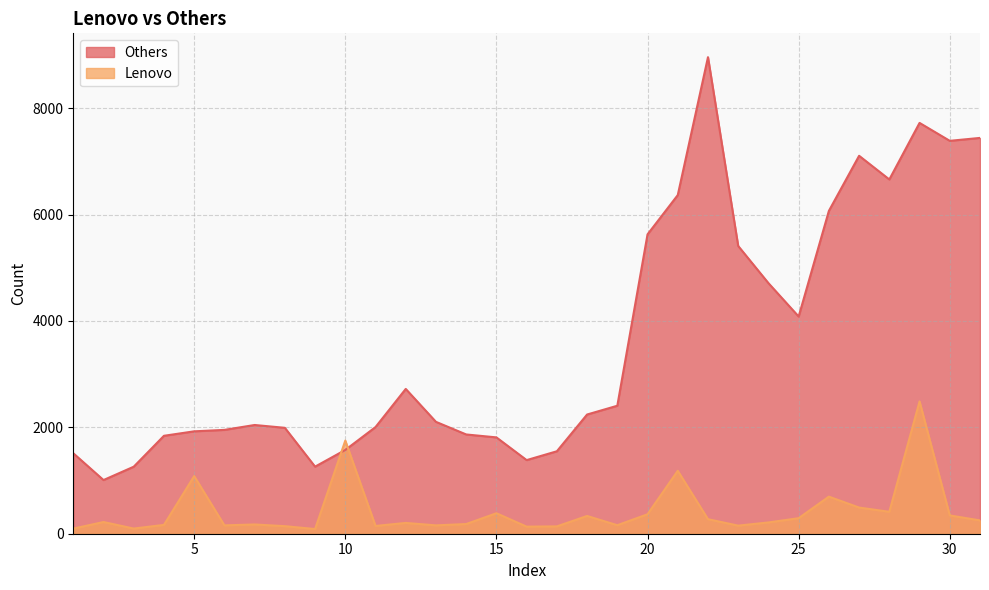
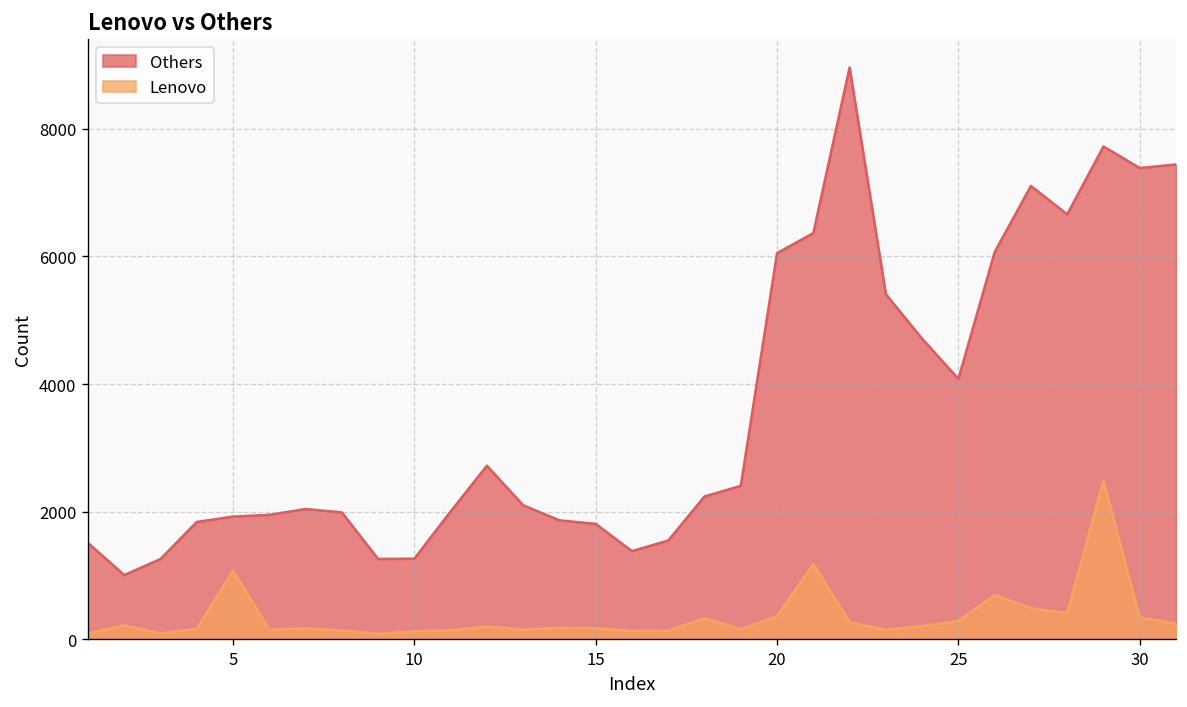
  {
    "Others": {
      "5": 1900,
-     "10": 1600,
+     "10": 1300,
      "15": 1800,
-     "20": 5600,
+     "20": 6100,
      "25": 4100,
      "30": 7400
    },
    "Lenovo": {
      "5": 1100,
-     "10": 1800,
-     "15": 400,
+     "10": 100,
+     "15": 200,
      "20": 400,
      "25": 300,
      "30": 300
    }
  }
